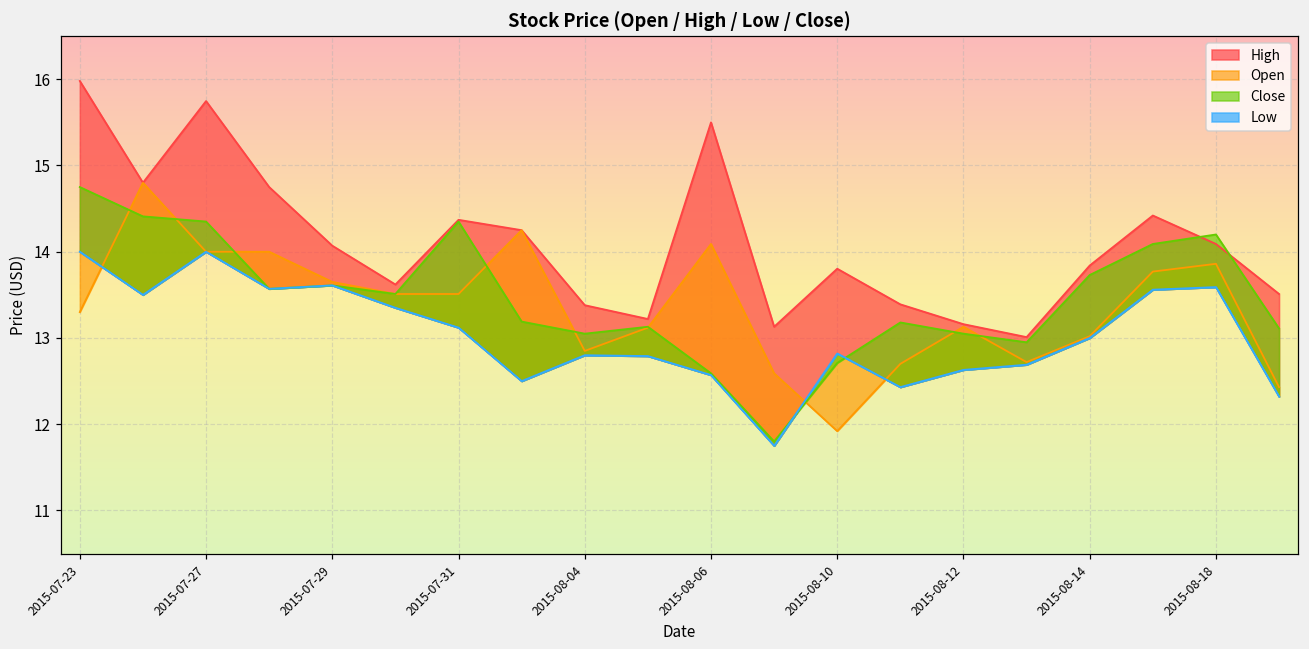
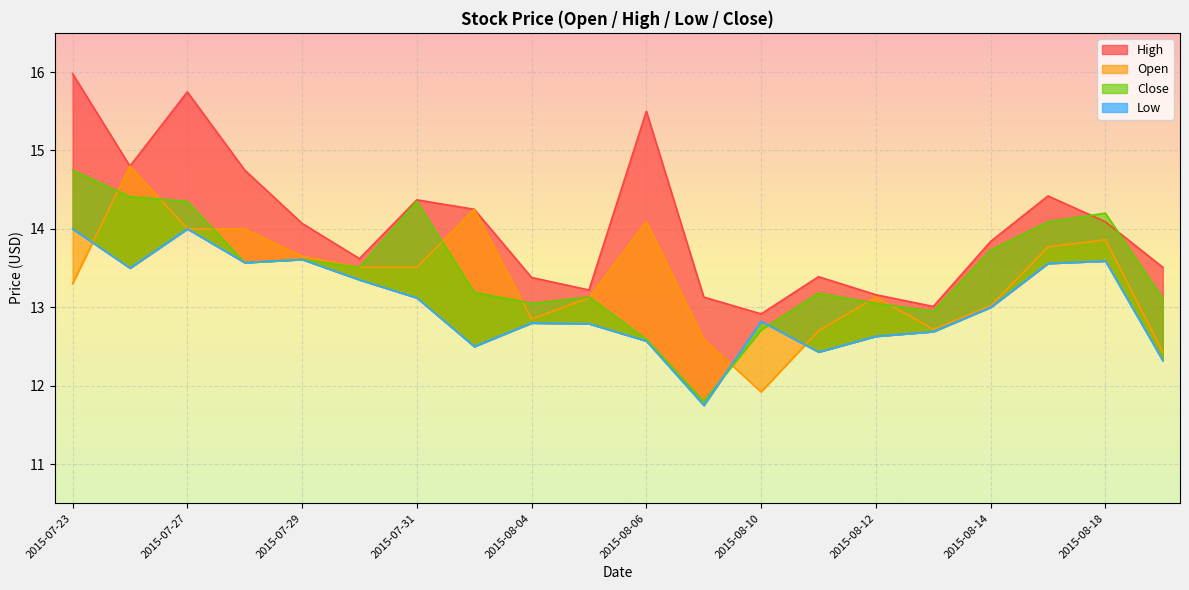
  {
    "High": {
      "2015-07-23": 16.0,
      "2015-07-27": 15.7,
      "2015-07-29": 14.1,
      "2015-08-04": 13.4,
      "2015-08-06": 15.5,
-     "2015-08-10": 13.8,
+     "2015-08-10": 12.9,
      "2015-08-14": 13.8,
      "2015-08-18": 14.1
    },
    "Low": {
      "2015-07-31": 13.1,
      "2015-08-04": 12.8,
      "2015-08-12": 12.6,
      "2015-08-18": 13.6
    }
  }
